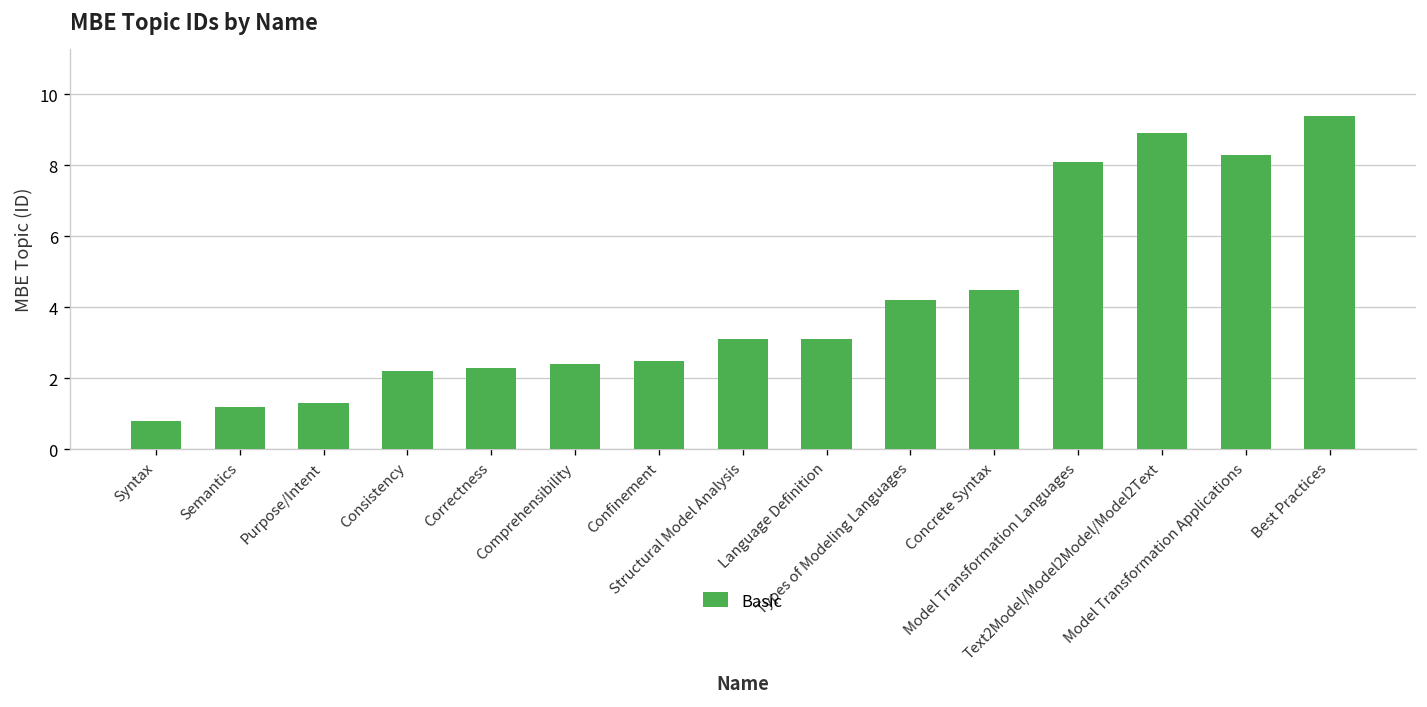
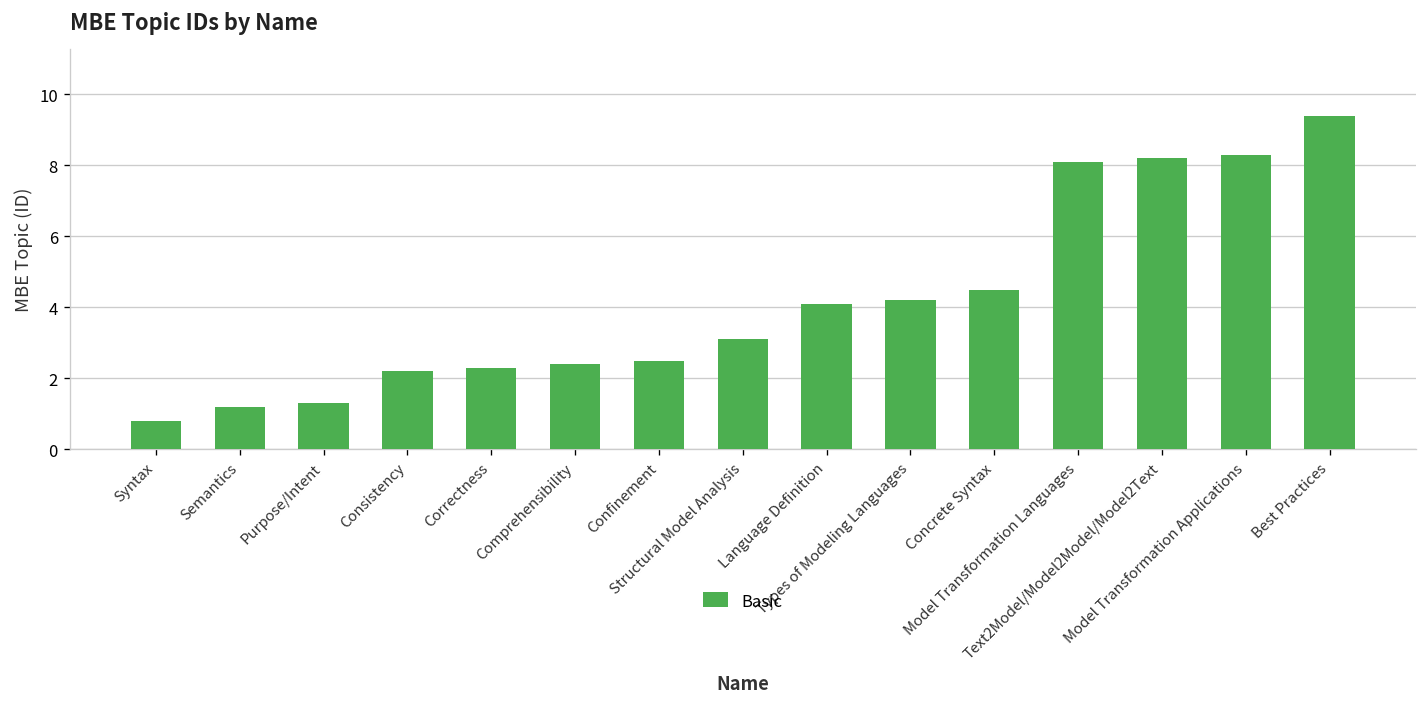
  {
    "Syntax": 0.8,
    "Semantics": 1.2,
    "Purpose/Intent": 1.3,
    "Consistency": 2.2,
    "Correctness": 2.3,
    "Comprehensibility": 2.4,
    "Confinement": 2.5,
    "Structural Model Analysis": 3.1,
-   "Language Definition": 3.1,
+   "Language Definition": 4.1,
    "Types of Modeling Languages": 4.2,
    "Concrete Syntax": 4.5,
    "Model Transformation Languages": 8.1,
-   "Text2Model/Model2Model/Model2Text": 8.9,
+   "Text2Model/Model2Model/Model2Text": 8.2,
    "Model Transformation Applications": 8.3,
    "Best Practices": 9.4
  }
